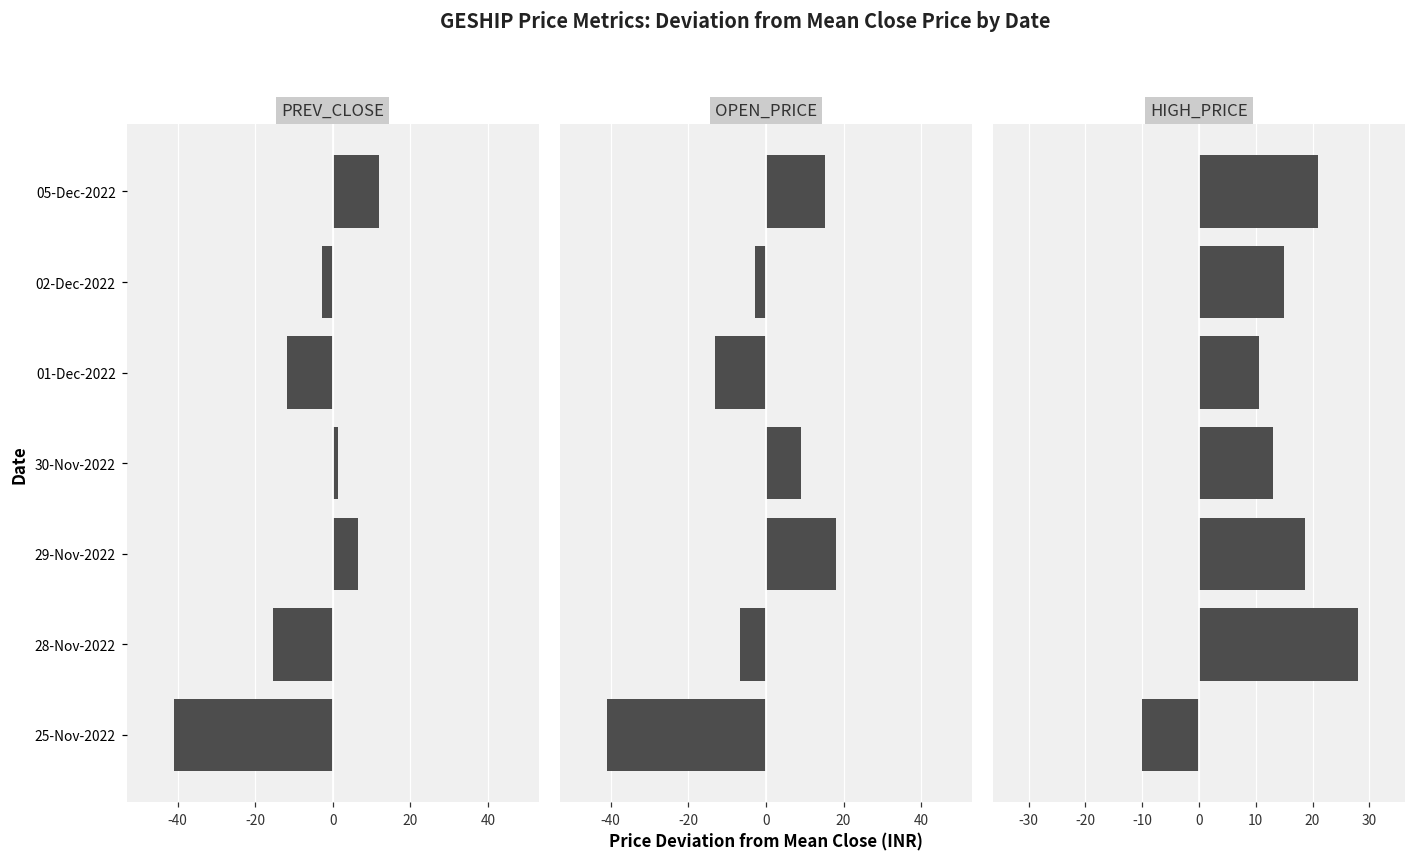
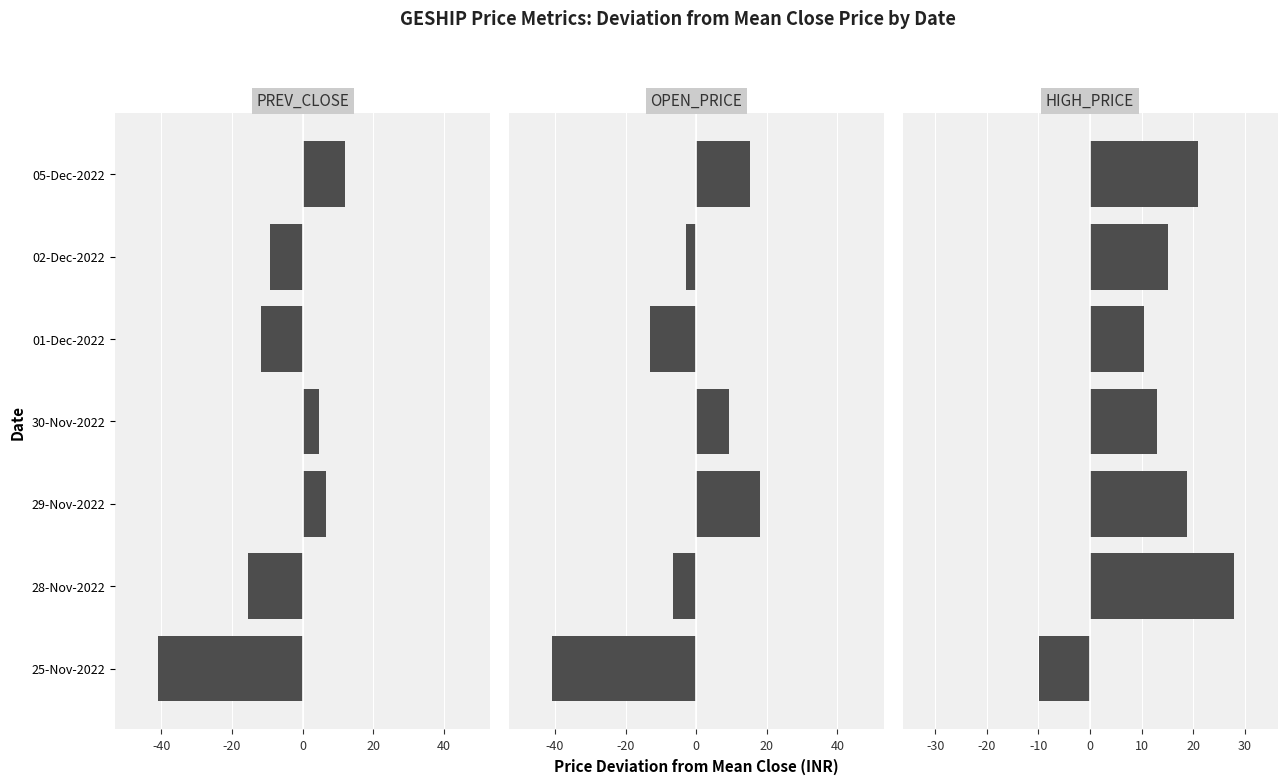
  {
    "PREV_CLOSE": {
      "05-Dec-2022": 12,
-     "02-Dec-2022": -3,
+     "02-Dec-2022": -9,
      "01-Dec-2022": -12,
-     "30-Nov-2022": 1,
+     "30-Nov-2022": 5,
      "29-Nov-2022": 7,
      "28-Nov-2022": -16,
      "25-Nov-2022": -41
    }
  }
